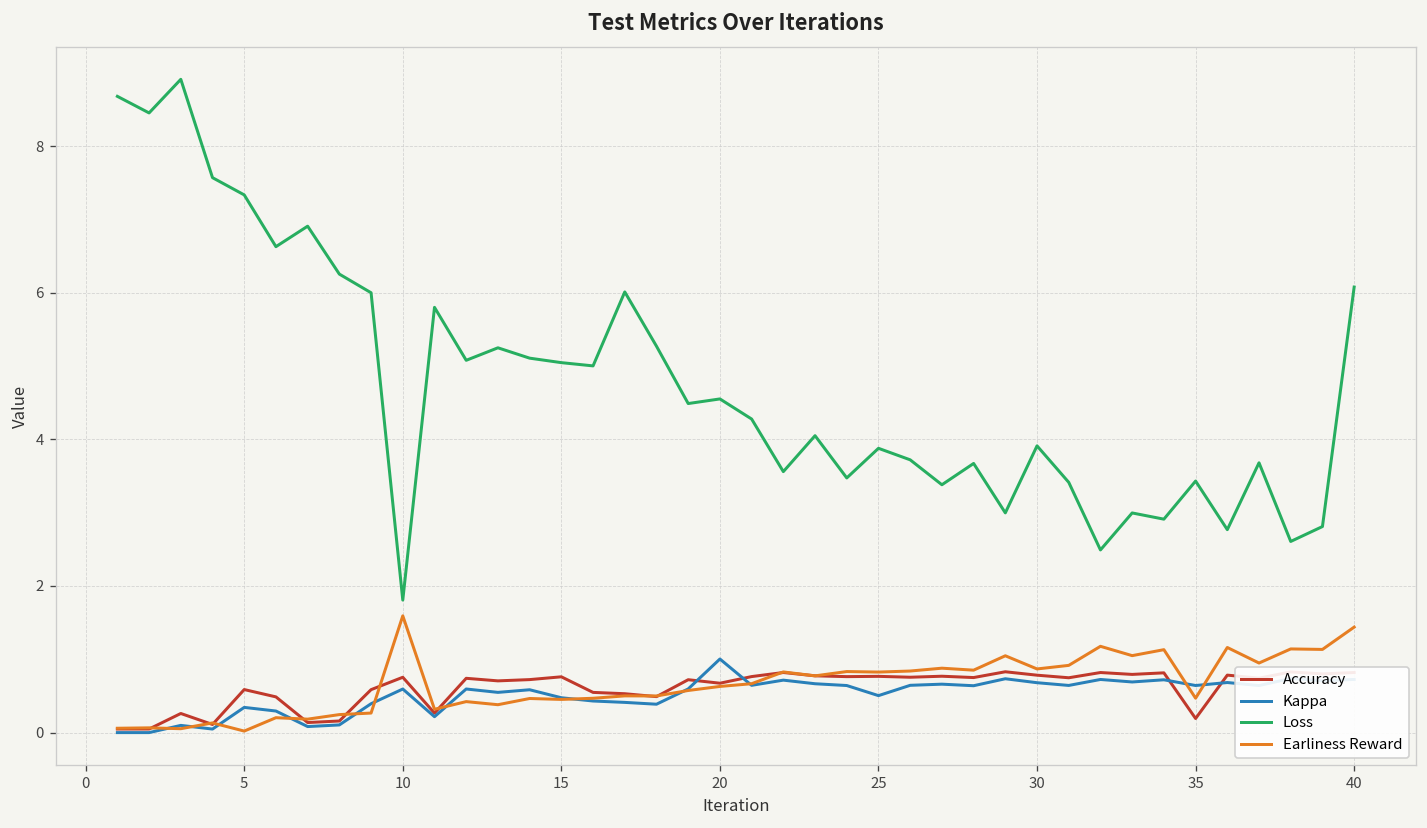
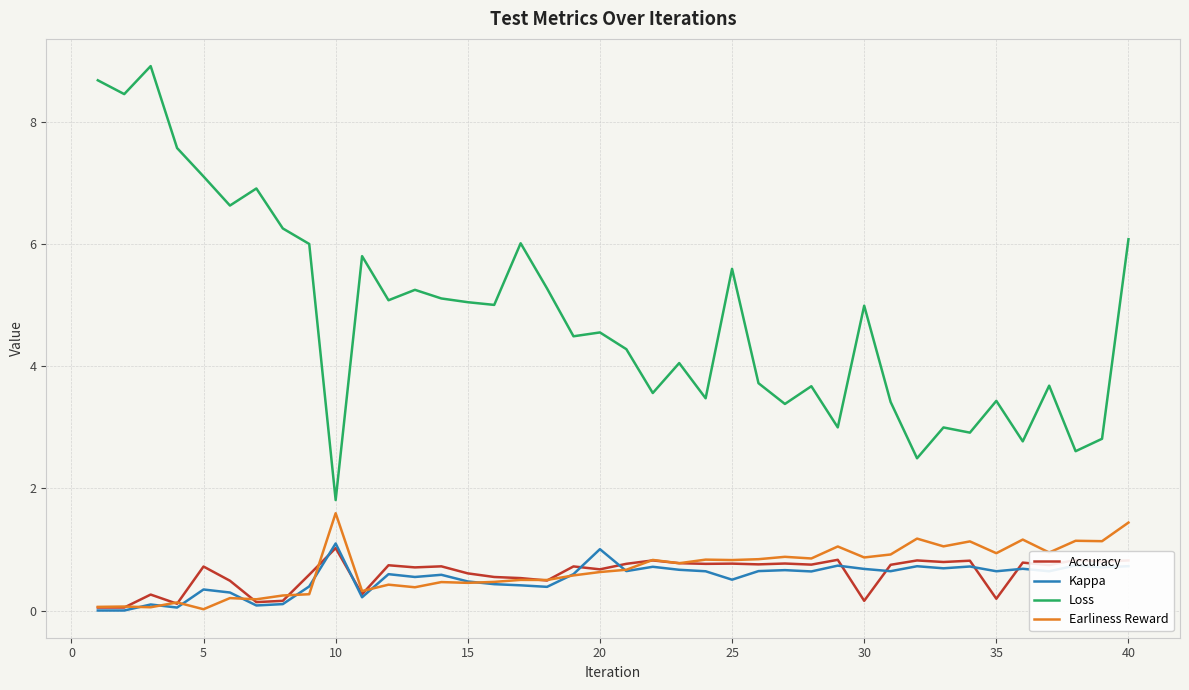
  {
    "Accuracy": {
-     "5": 0.6,
-     "10": 0.8,
-     "15": 0.8,
+     "5": 0.7,
+     "10": 1.0,
+     "15": 0.6,
      "20": 0.7,
      "25": 0.8,
-     "30": 0.8,
+     "30": 0.2,
      "35": 0.2
    },
    "Kappa": {
      "5": 0.3,
-     "10": 0.6,
+     "10": 1.1,
      "20": 1.0,
      "25": 0.5,
      "30": 0.7,
      "35": 0.6
    },
    "Loss": {
-     "5": 7.3,
+     "5": 7.1,
      "10": 1.8,
      "15": 5.0,
      "20": 4.6,
-     "25": 3.9,
-     "30": 3.9,
+     "25": 5.6,
+     "30": 5.0,
      "35": 3.4,
      "40": 6.1
    },
    "Earliness Reward": {
      "5": 0.0,
      "10": 1.6,
      "20": 0.6,
      "25": 0.8,
      "30": 0.9,
-     "35": 0.5,
+     "35": 0.9,
      "40": 1.4
    }
  }
